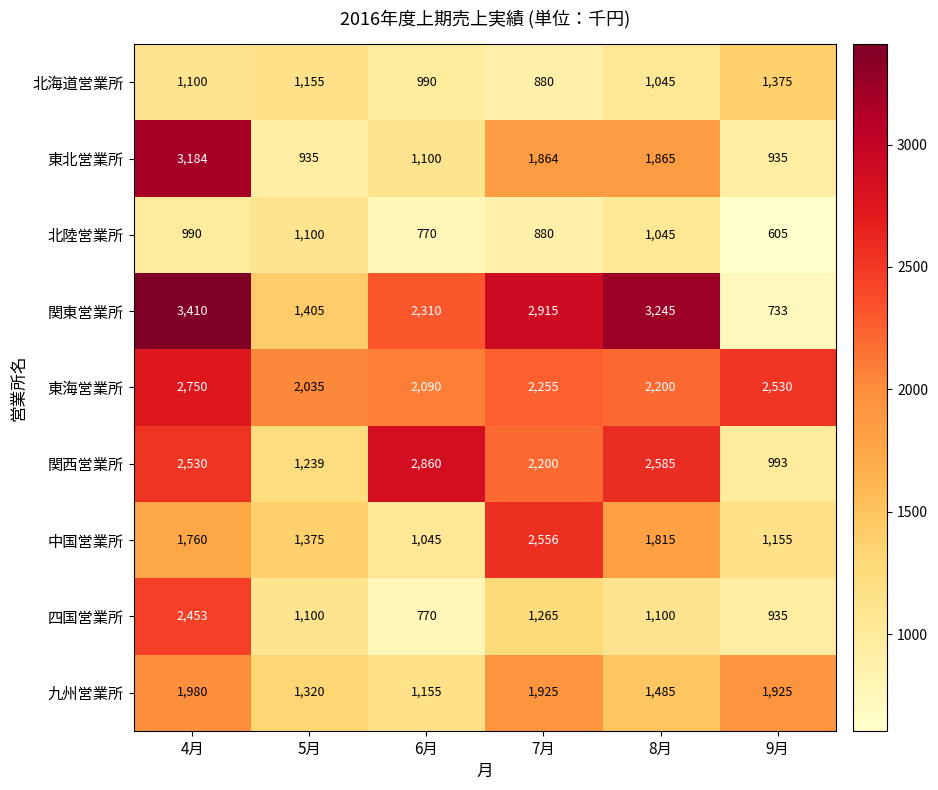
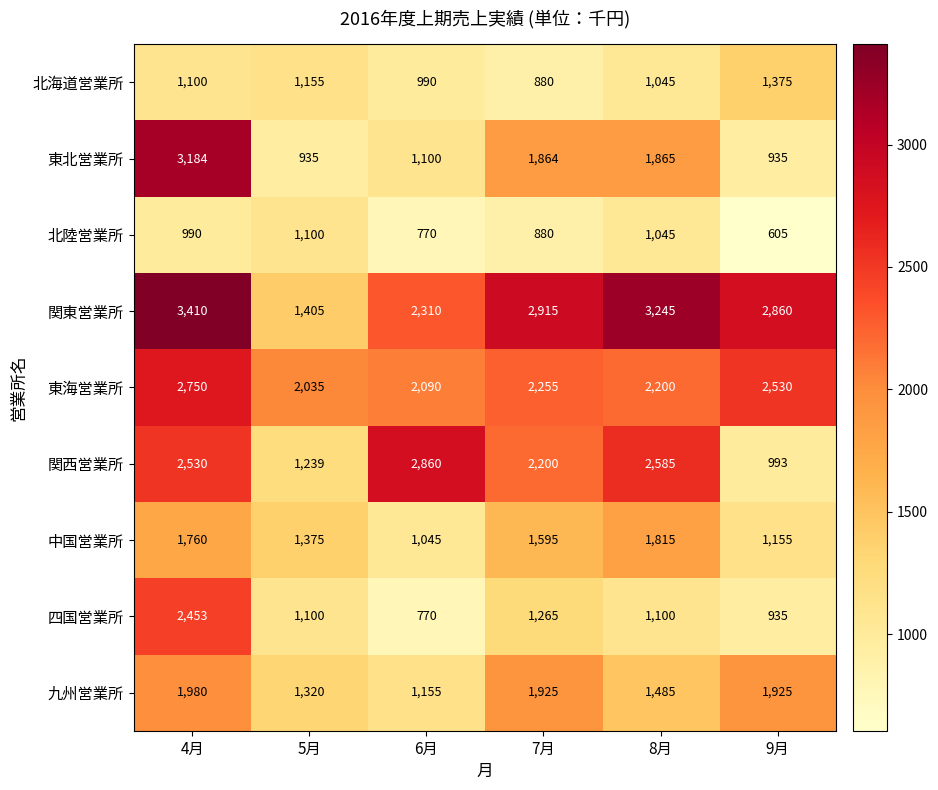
  {
    "北海道営業所": {
      "4月": "1,100",
      "5月": "1,155",
      "6月": "990",
      "7月": "880",
      "8月": "1,045",
      "9月": "1,375"
    },
    "東北営業所": {
      "4月": "3,184",
      "5月": "935",
      "6月": "1,100",
      "7月": "1,864",
      "8月": "1,865",
      "9月": "935"
    },
    "北陸営業所": {
      "4月": "990",
      "5月": "1,100",
      "6月": "770",
      "7月": "880",
      "8月": "1,045",
      "9月": "605"
    },
    "関東営業所": {
      "4月": "3,410",
      "5月": "1,405",
      "6月": "2,310",
      "7月": "2,915",
      "8月": "3,245",
-     "9月": "733"
+     "9月": "2,860"
    },
    "東海営業所": {
      "4月": "2,750",
      "5月": "2,035",
      "6月": "2,090",
      "7月": "2,255",
      "8月": "2,200",
      "9月": "2,530"
    },
    "関西営業所": {
      "4月": "2,530",
      "5月": "1,239",
      "6月": "2,860",
      "7月": "2,200",
      "8月": "2,585",
      "9月": "993"
    },
    "中国営業所": {
      "4月": "1,760",
      "5月": "1,375",
      "6月": "1,045",
-     "7月": "2,556",
+     "7月": "1,595",
      "8月": "1,815",
      "9月": "1,155"
    },
    "四国営業所": {
      "4月": "2,453",
      "5月": "1,100",
      "6月": "770",
      "7月": "1,265",
      "8月": "1,100",
      "9月": "935"
    },
    "九州営業所": {
      "4月": "1,980",
      "5月": "1,320",
      "6月": "1,155",
      "7月": "1,925",
      "8月": "1,485",
      "9月": "1,925"
    }
  }
